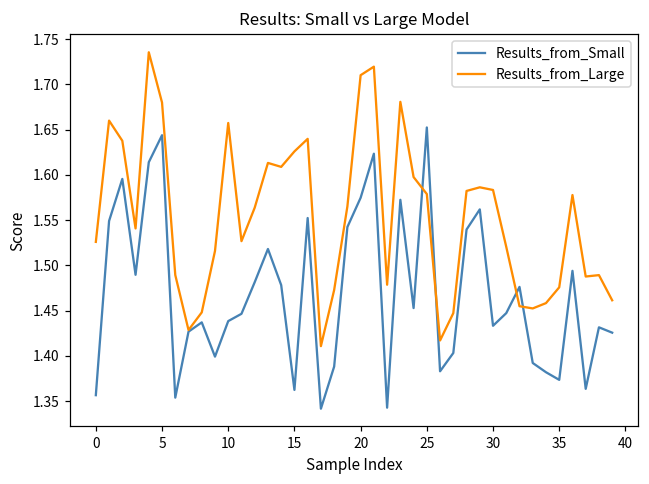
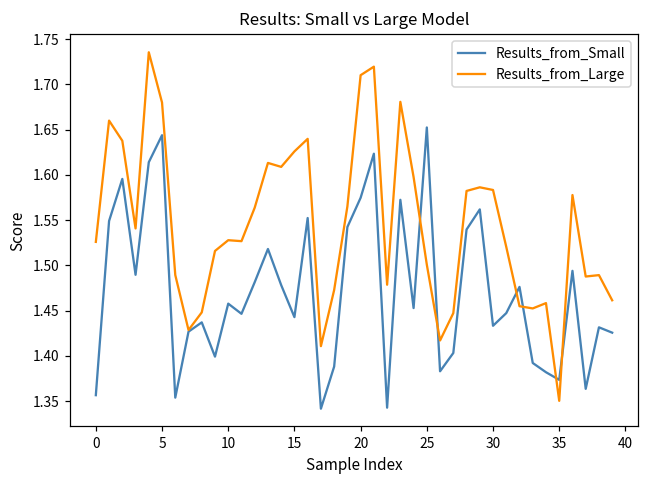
  {
    "Results_from_Small": {
      "0": 1.36,
      "5": 1.64,
-     "10": 1.44,
-     "15": 1.36,
+     "10": 1.46,
+     "15": 1.44,
      "20": 1.57,
      "25": 1.65,
      "30": 1.43,
      "35": 1.37
    },
    "Results_from_Large": {
      "0": 1.53,
      "5": 1.68,
-     "10": 1.66,
+     "10": 1.53,
      "15": 1.63,
      "20": 1.71,
-     "25": 1.58,
+     "25": 1.50,
      "30": 1.58,
-     "35": 1.48
+     "35": 1.35
    }
  }
